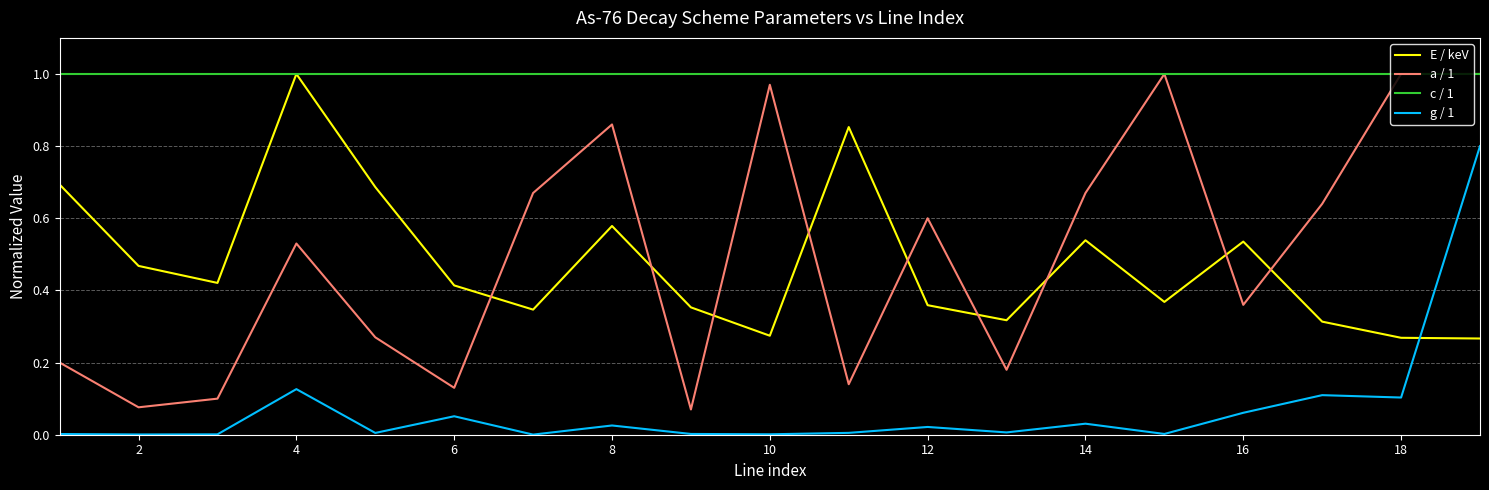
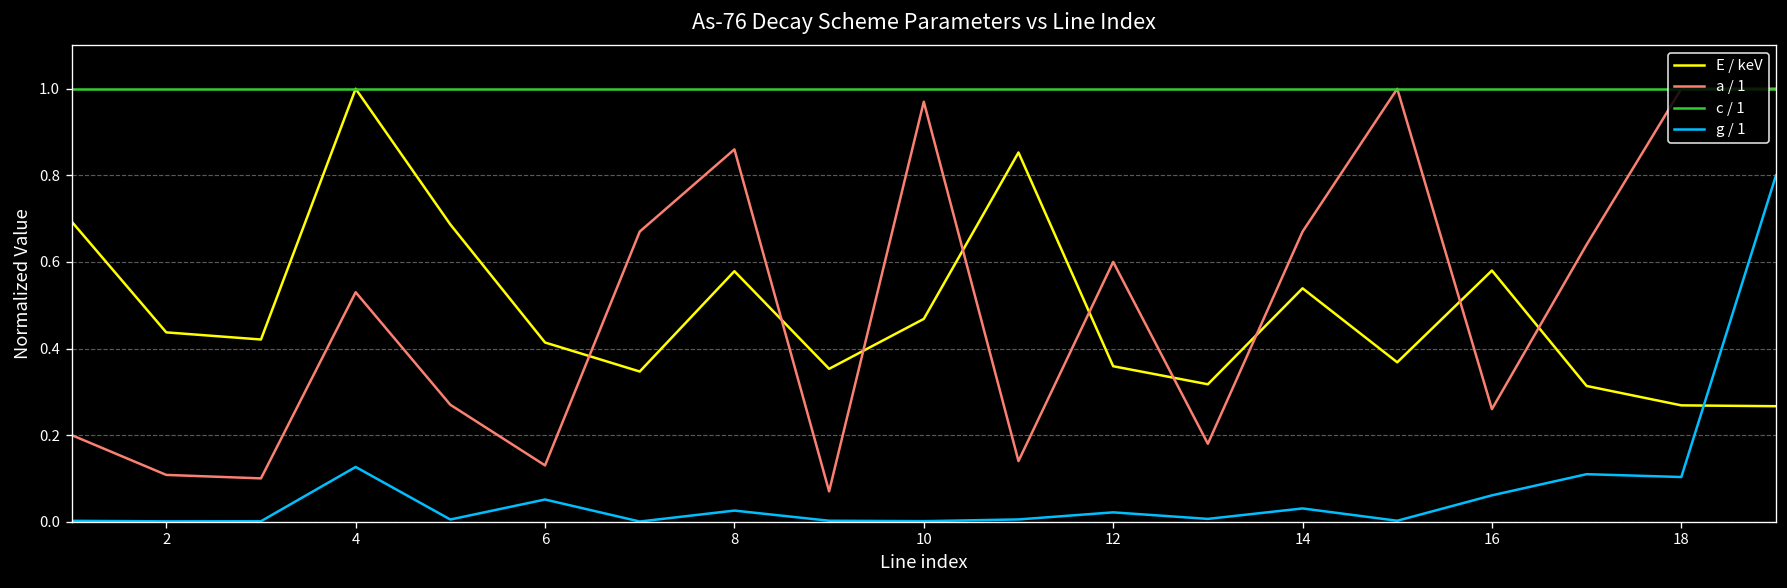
  {
    "E / keV": {
-     "2": 0.47,
+     "2": 0.44,
      "6": 0.41,
      "8": 0.58,
-     "10": 0.27,
+     "10": 0.47,
      "12": 0.36,
      "14": 0.54,
-     "16": 0.54,
+     "16": 0.58,
      "18": 0.27
    },
    "a / 1": {
-     "2": 0.08,
+     "2": 0.11,
      "4": 0.53,
      "6": 0.13,
      "8": 0.86,
      "10": 0.97,
      "12": 0.60,
      "14": 0.67,
-     "16": 0.36
+     "16": 0.26
    },
    "c / 1": {
      "2": 1.00,
      "6": 1.00,
      "8": 1.00,
      "10": 1.00,
      "12": 1.00,
      "14": 1.00,
      "16": 1.00
    },
    "g / 1": {
      "2": 0.00,
      "4": 0.13,
      "6": 0.05,
      "8": 0.03,
      "10": 0.00,
      "12": 0.02,
      "14": 0.03,
      "16": 0.06,
      "18": 0.10
    }
  }
